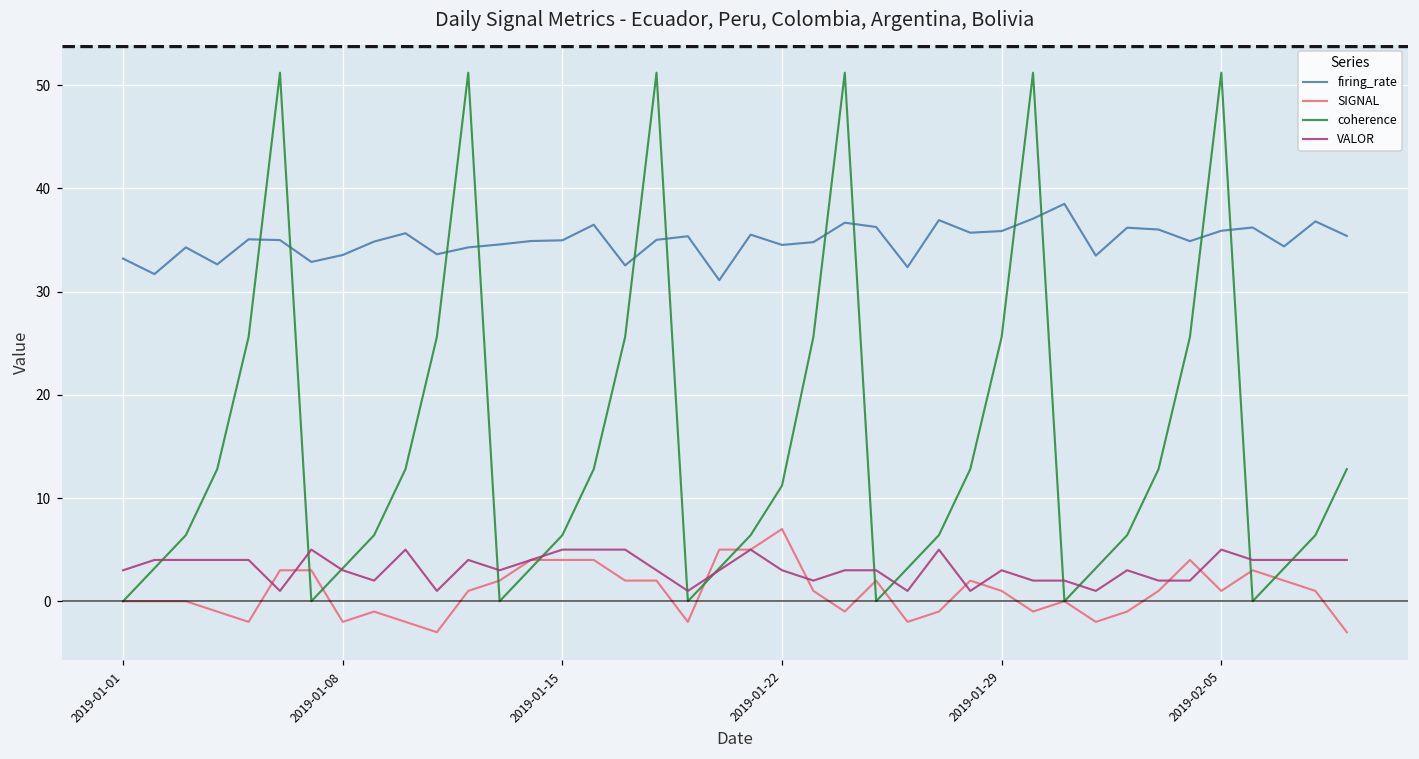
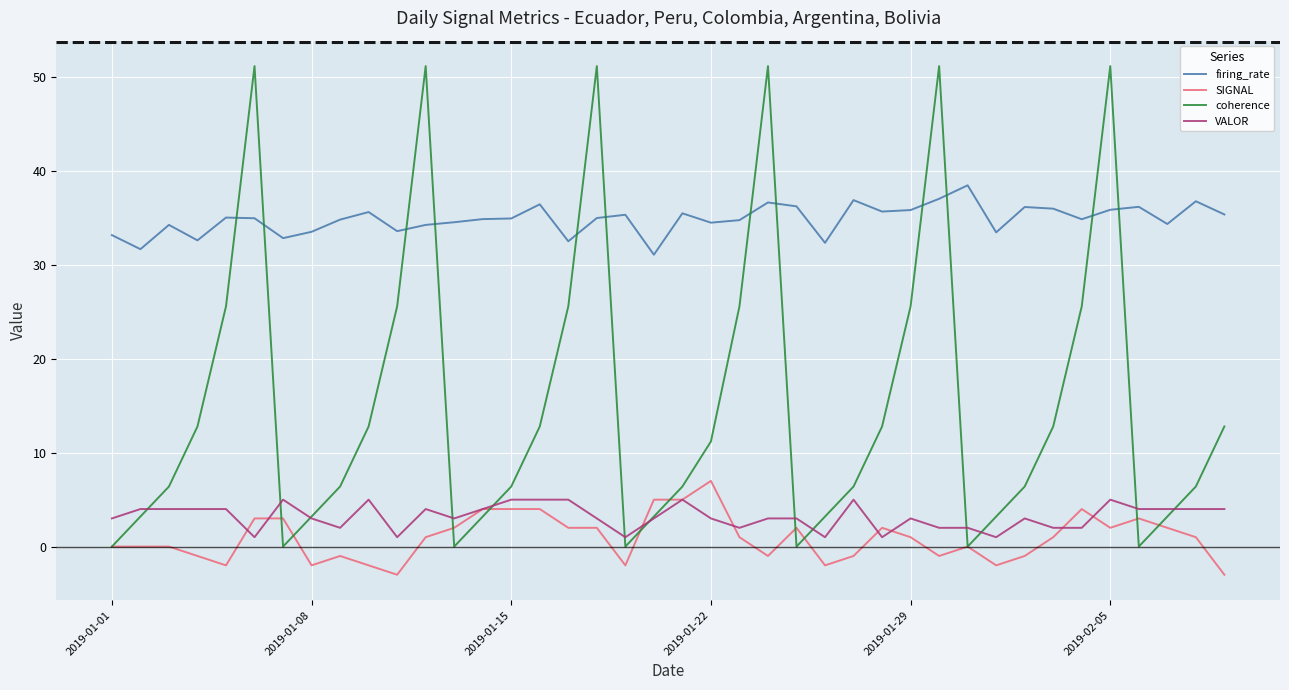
  {
    "firing_rate": {
      "2019-01-01": 33,
      "2019-01-08": 34,
      "2019-01-15": 35,
      "2019-01-22": 35,
      "2019-01-29": 36,
      "2019-02-05": 36
    },
    "SIGNAL": {
      "2019-01-08": -2,
      "2019-01-15": 4,
      "2019-01-22": 7,
      "2019-01-29": 1,
-     "2019-02-05": 1
+     "2019-02-05": 2
    },
    "coherence": {
      "2019-01-15": 6,
      "2019-01-22": 11,
      "2019-01-29": 26,
      "2019-02-05": 51
    },
    "VALOR": {
      "2019-01-01": 3,
      "2019-01-15": 5,
      "2019-01-22": 3,
      "2019-01-29": 3,
      "2019-02-05": 5
    }
  }
